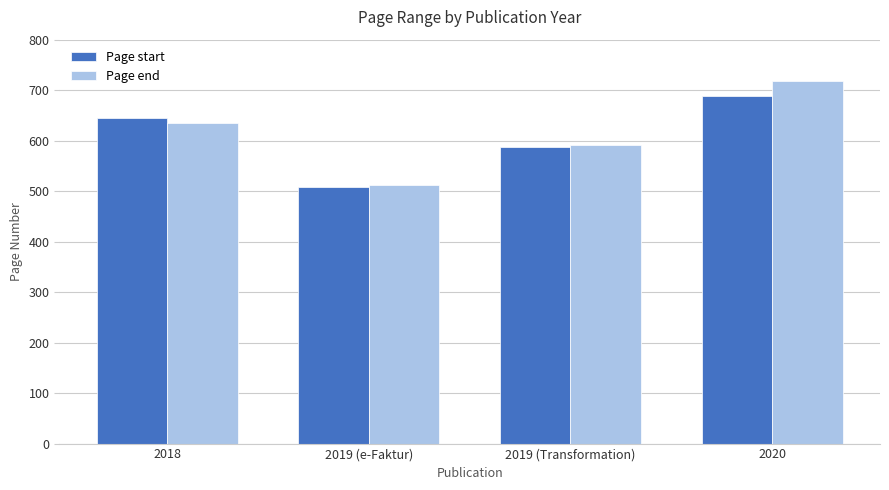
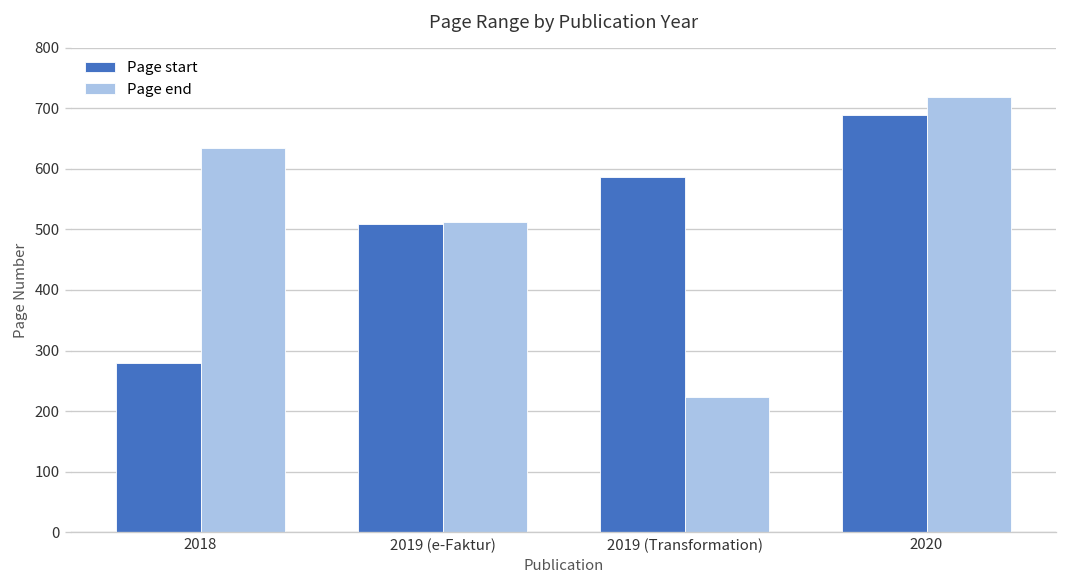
  {
    "Page start": {
-     "2018": 650,
+     "2018": 280,
      "2019 (e-Faktur)": 510,
      "2019 (Transformation)": 590,
      "2020": 690
    },
    "Page end": {
      "2018": 630,
      "2019 (e-Faktur)": 510,
-     "2019 (Transformation)": 590,
+     "2019 (Transformation)": 220,
      "2020": 720
    }
  }
